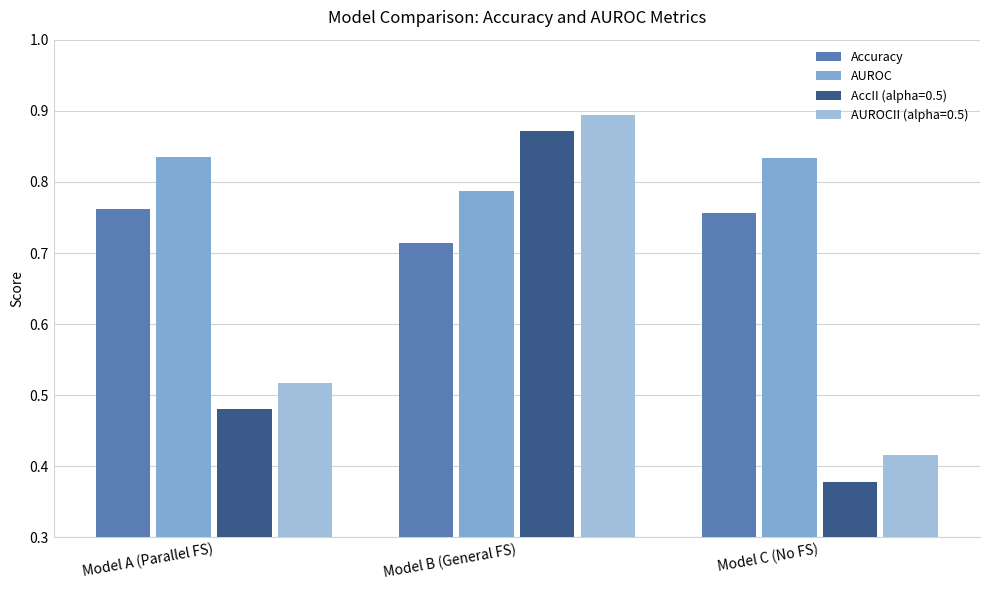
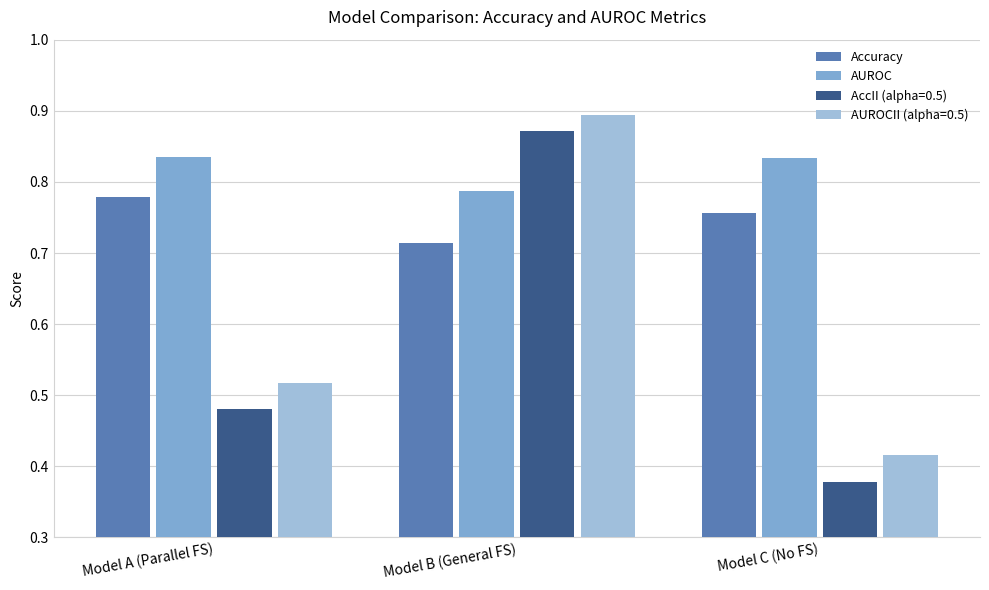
  {
    "Accuracy": {
-     "Model A (Parallel FS)": 0.76,
+     "Model A (Parallel FS)": 0.78,
      "Model B (General FS)": 0.71,
      "Model C (No FS)": 0.76
    },
    "AccII (alpha=0.5)": {
      "Model A (Parallel FS)": 0.48,
      "Model B (General FS)": 0.87,
      "Model C (No FS)": 0.38
    }
  }
